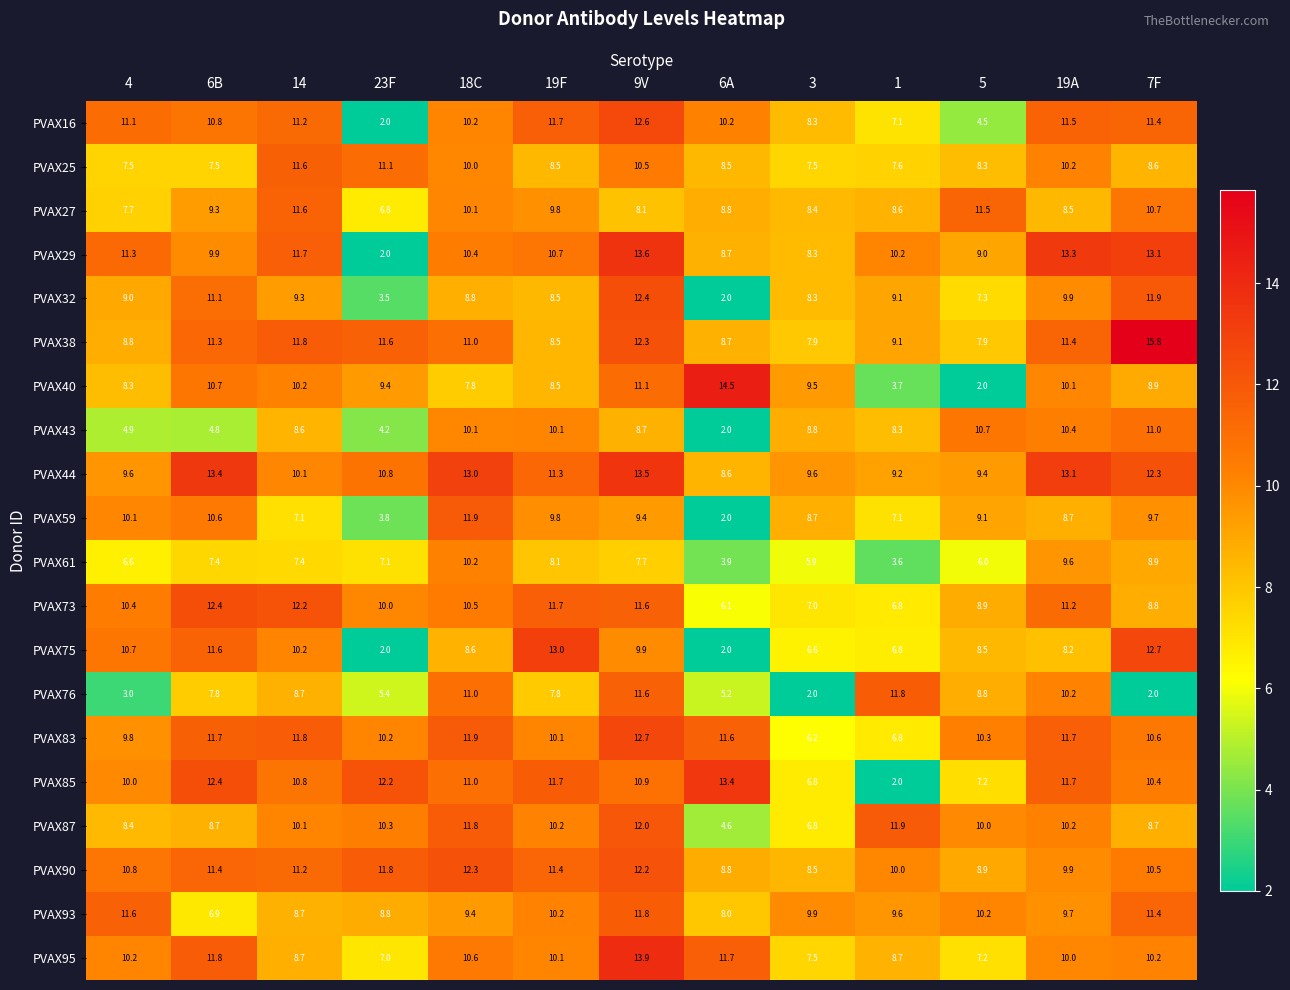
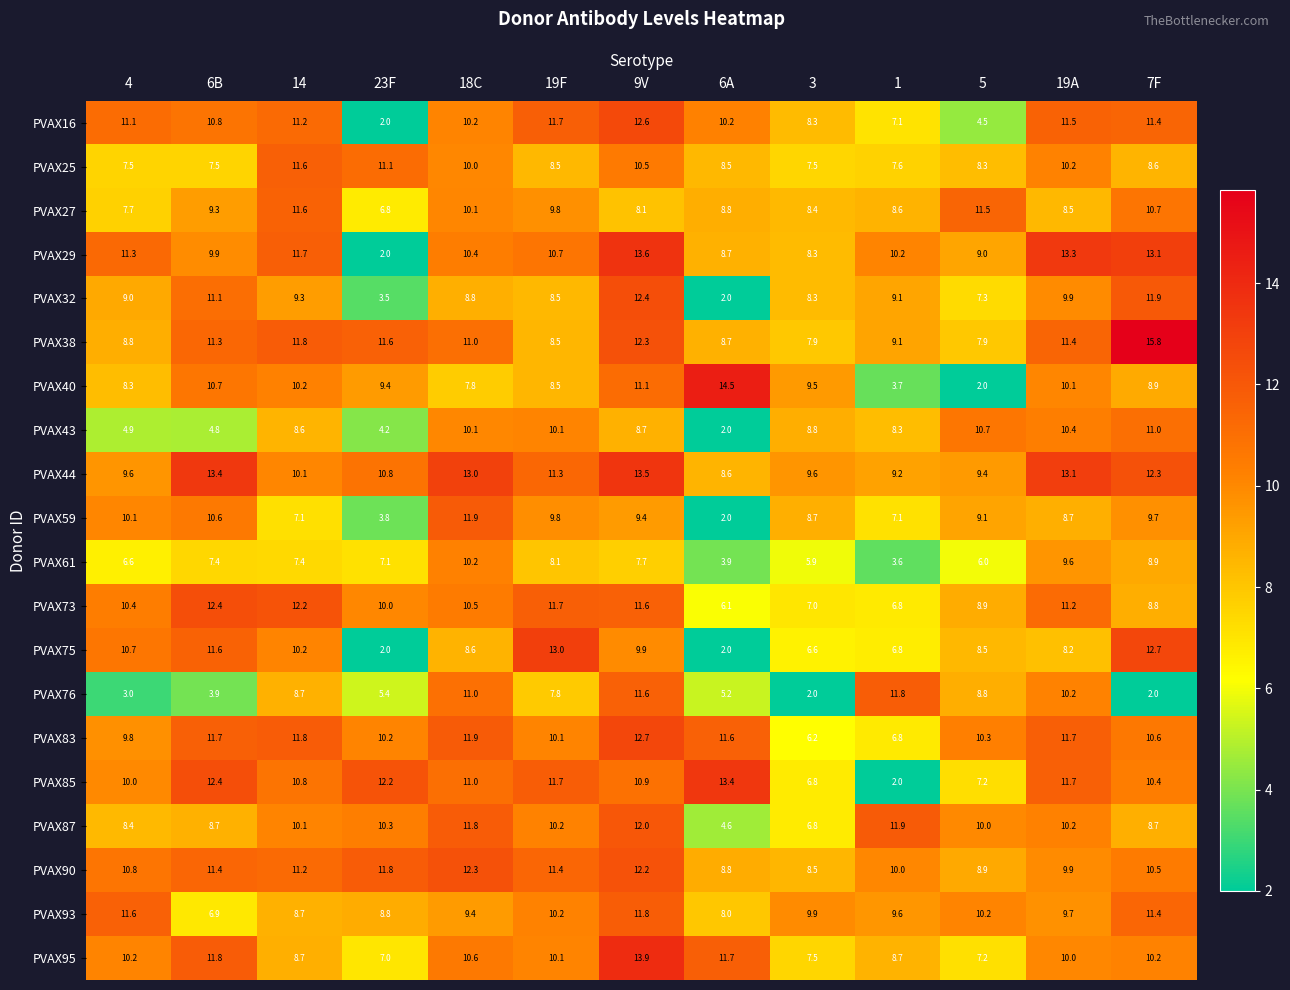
  {
    "PVAX76": {
      "4": 3.0,
-     "6B": 7.8,
+     "6B": 3.9,
      "14": 8.7,
      "23F": 5.4,
      "18C": 11.0,
      "19F": 7.8,
      "9V": 11.6,
      "6A": 5.2,
      "3": 2.0,
      "1": 11.8,
      "5": 8.8,
      "19A": 10.2,
      "7F": 2.0
    }
  }
